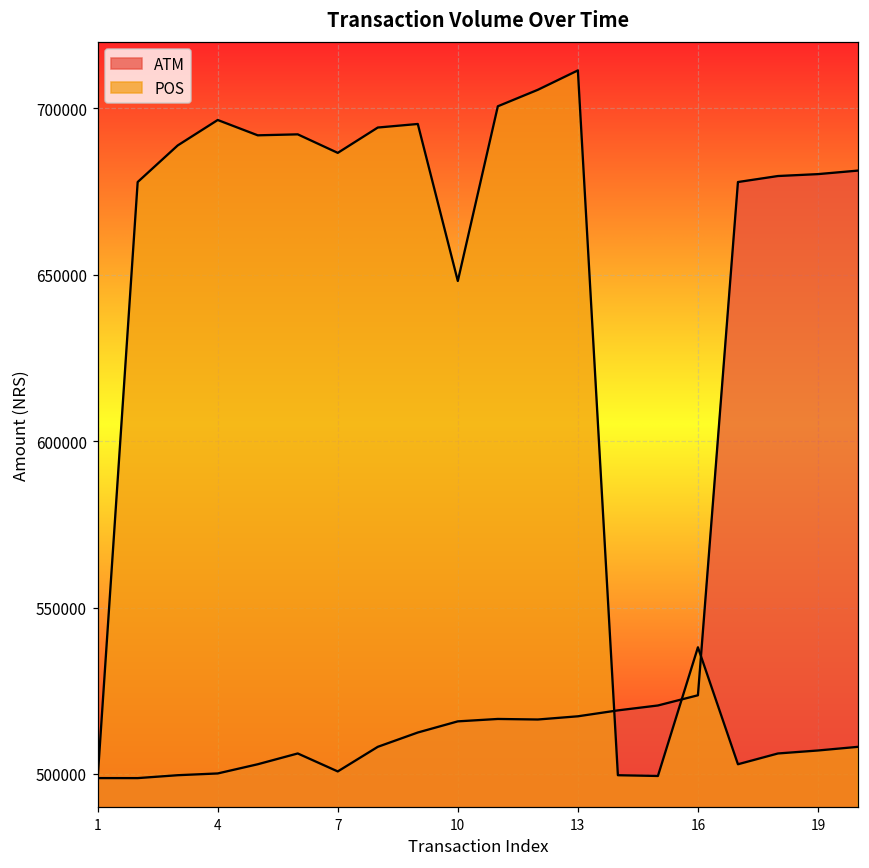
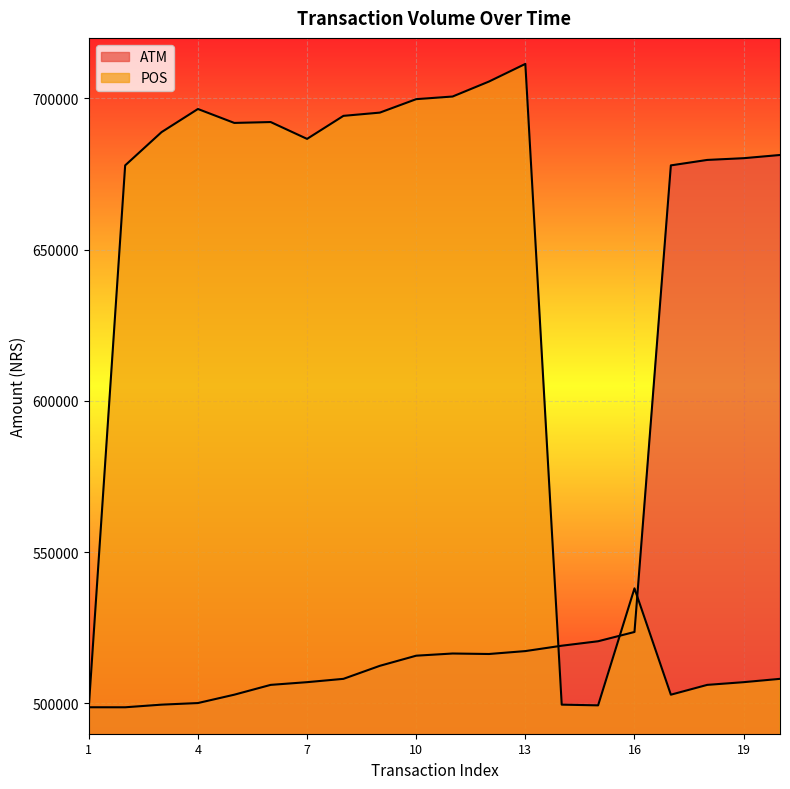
  {
    "ATM": {
      "4": 500000,
-     "7": 501000,
+     "7": 507000,
      "10": 516000,
      "13": 517000,
      "16": 524000,
      "19": 680000
    },
    "POS": {
      "4": 696000,
      "7": 687000,
-     "10": 648000,
+     "10": 700000,
      "13": 711000,
      "16": 538000,
      "19": 507000
    }
  }
